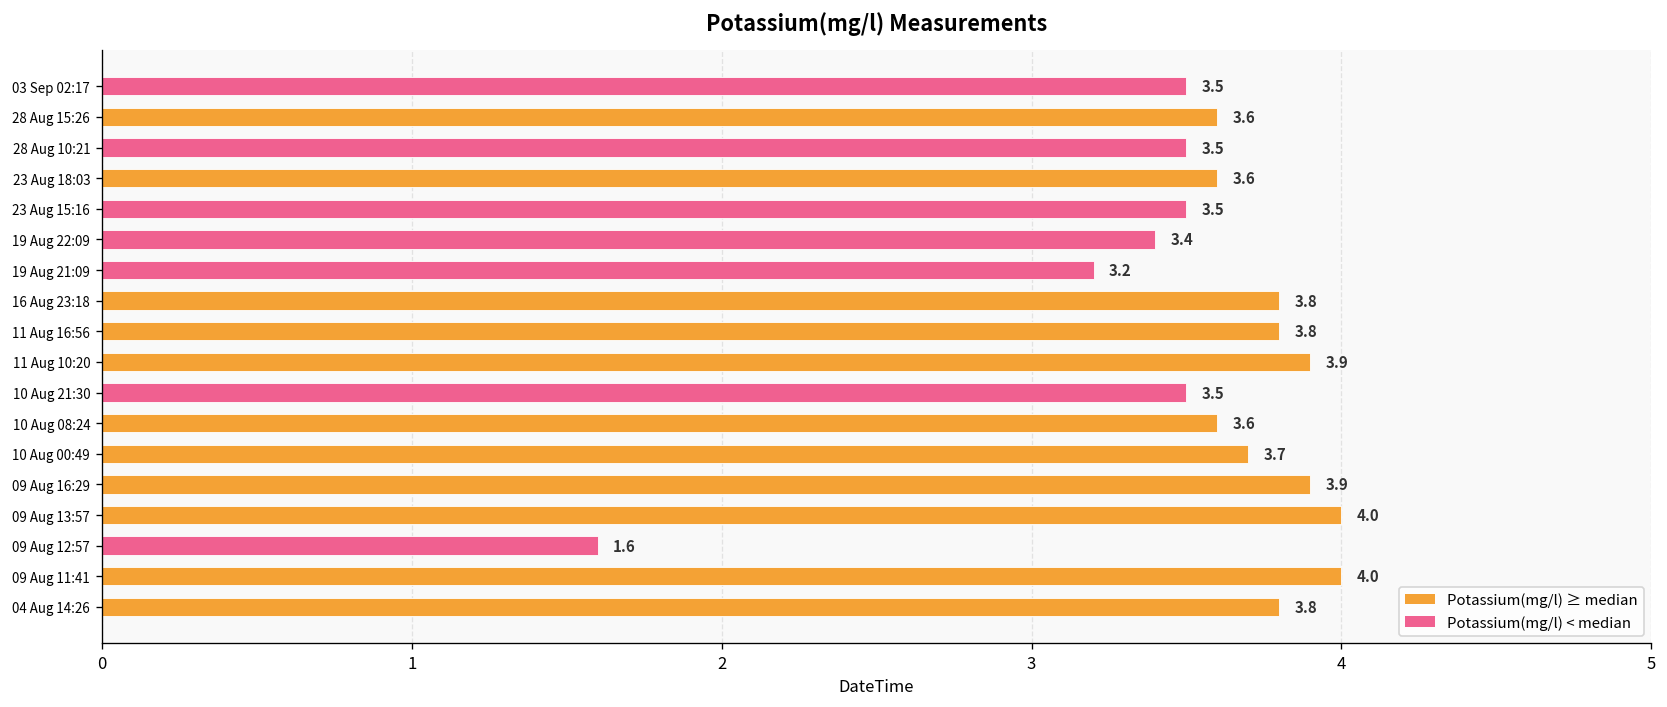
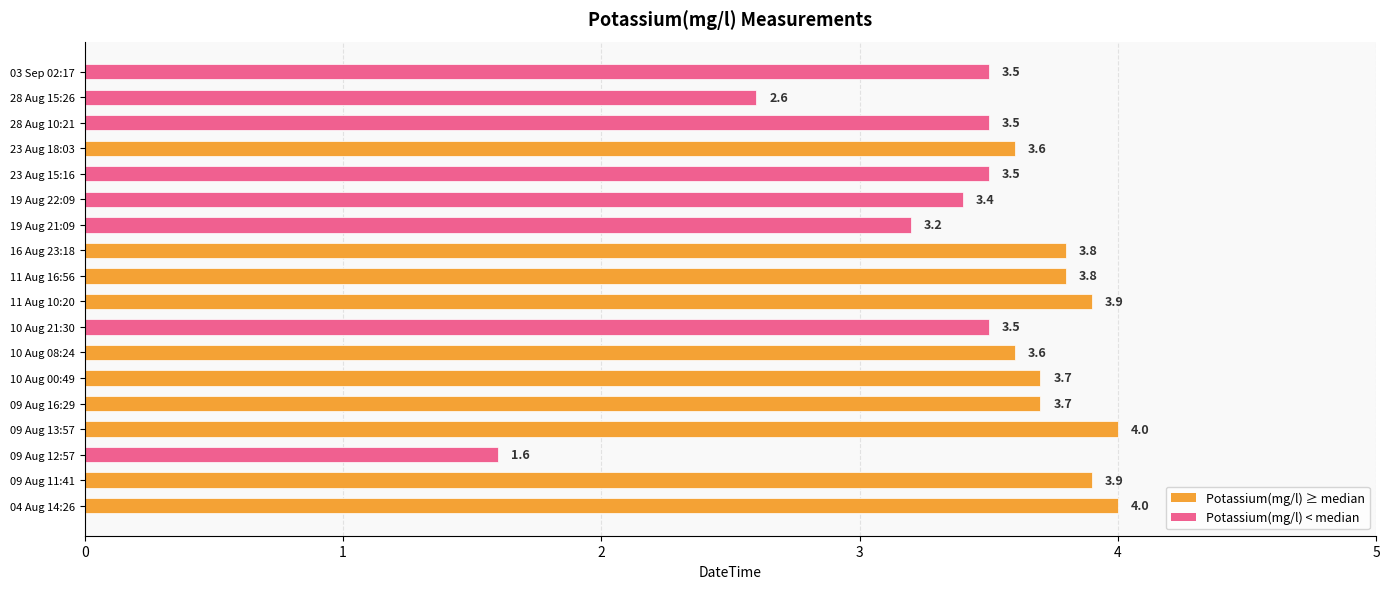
  {
    "03 Sep 02:17": 3.5,
-   "28 Aug 15:26": 3.6,
+   "28 Aug 15:26": 2.6,
    "28 Aug 10:21": 3.5,
    "23 Aug 18:03": 3.6,
    "23 Aug 15:16": 3.5,
    "19 Aug 22:09": 3.4,
    "19 Aug 21:09": 3.2,
    "16 Aug 23:18": 3.8,
    "11 Aug 16:56": 3.8,
    "11 Aug 10:20": 3.9,
    "10 Aug 21:30": 3.5,
    "10 Aug 08:24": 3.6,
    "10 Aug 00:49": 3.7,
-   "09 Aug 16:29": 3.9,
+   "09 Aug 16:29": 3.7,
    "09 Aug 13:57": 4.0,
    "09 Aug 12:57": 1.6,
-   "09 Aug 11:41": 4.0,
-   "04 Aug 14:26": 3.8
+   "09 Aug 11:41": 3.9,
+   "04 Aug 14:26": 4.0
  }
